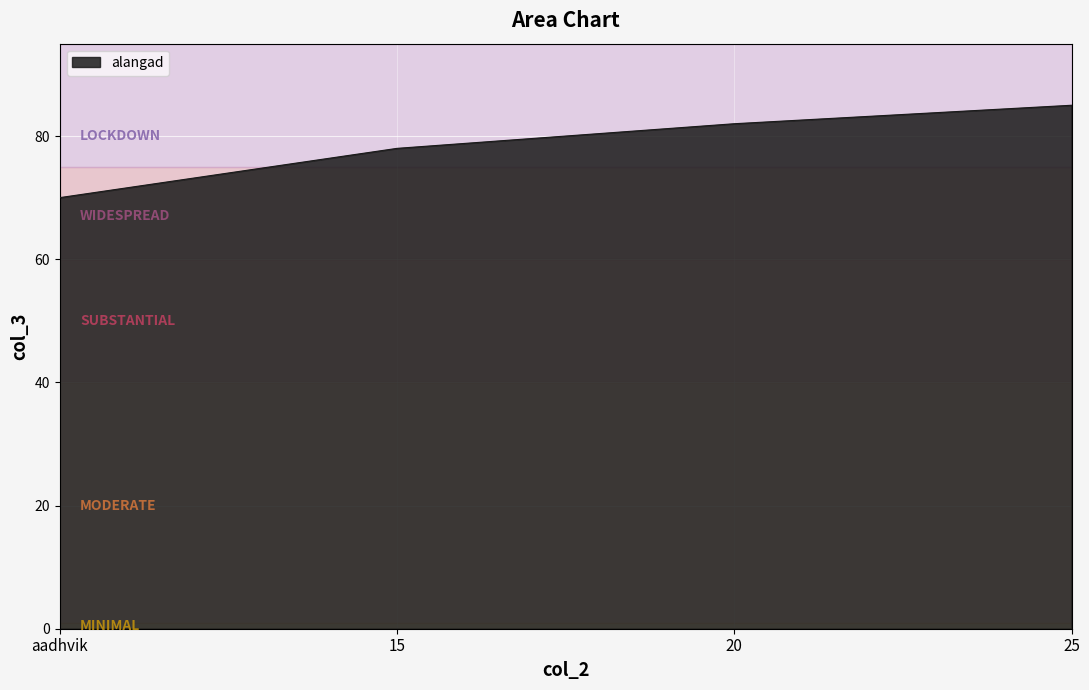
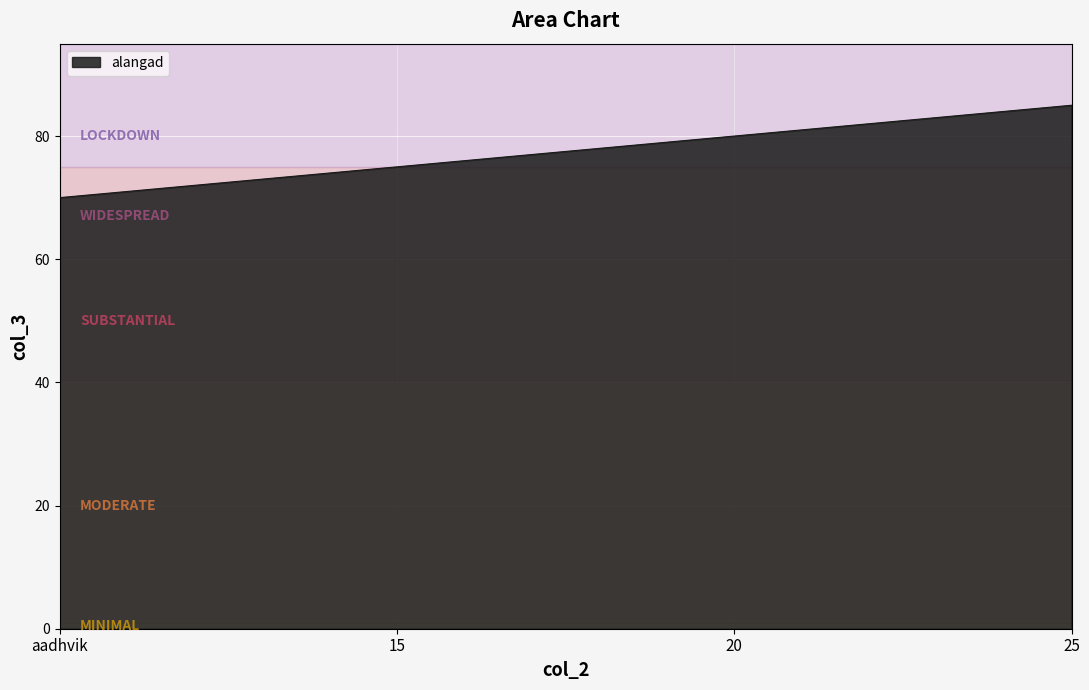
  {
    "aadhvik": 70,
-   "15": 78,
-   "20": 82,
+   "15": 75,
+   "20": 80,
    "25": 85
  }
